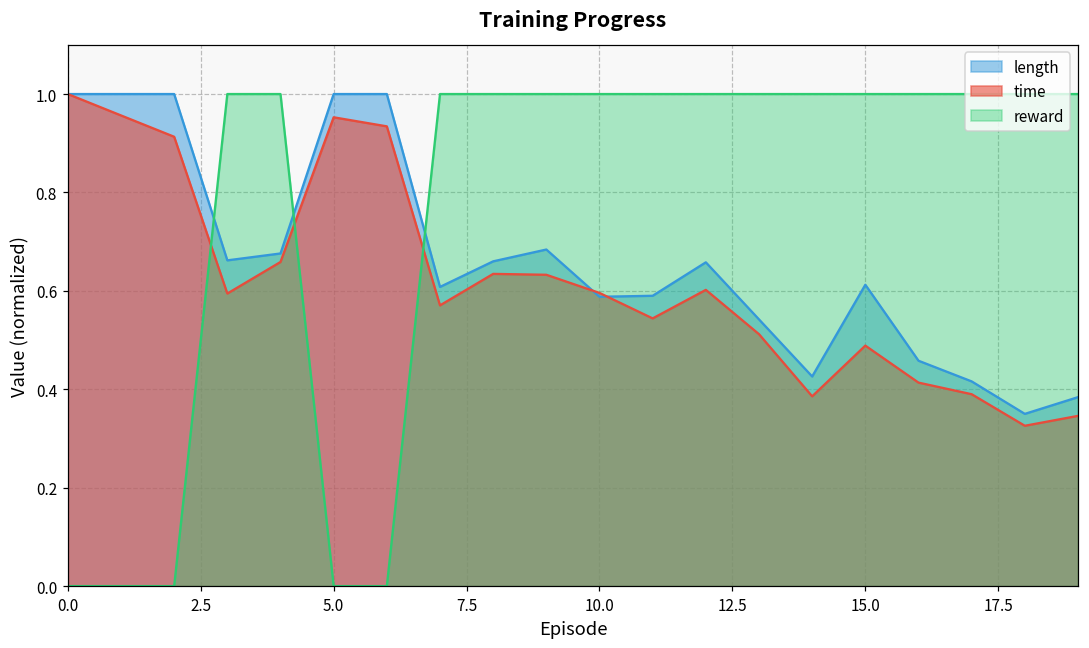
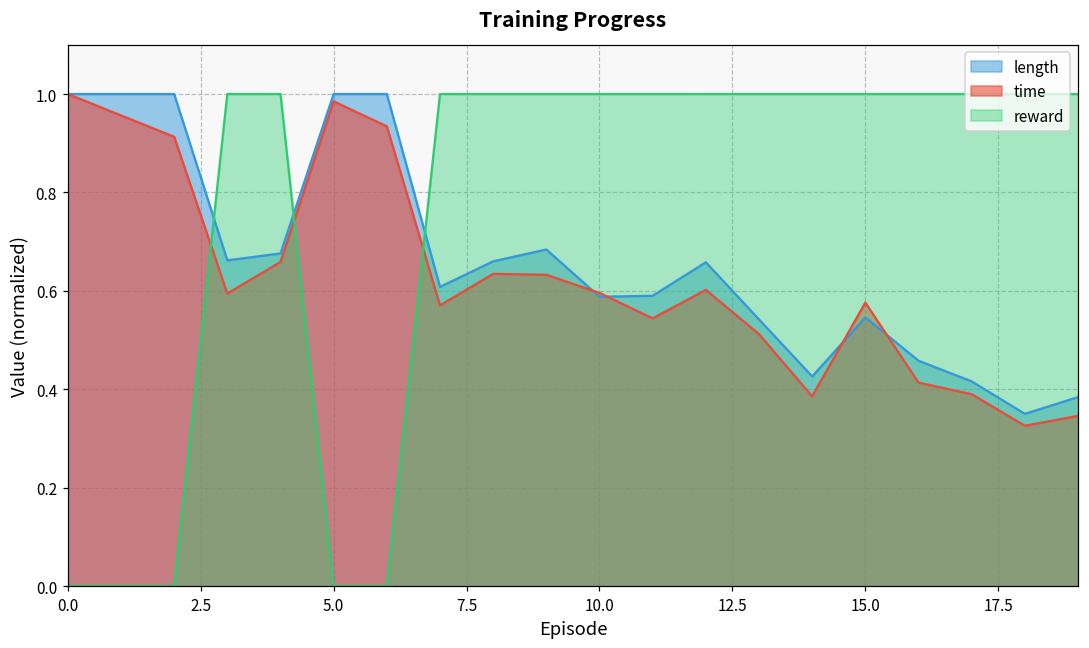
  {
    "length": {
      "5.0": 1.00,
      "10.0": 0.59,
-     "15.0": 0.61
+     "15.0": 0.55
    },
    "time": {
-     "5.0": 0.95,
+     "5.0": 0.99,
      "10.0": 0.60,
-     "15.0": 0.49
+     "15.0": 0.58
    },
    "reward": {
      "0.0": 0.00,
      "5.0": 0.00,
      "10.0": 1.00,
      "15.0": 1.00
    }
  }
